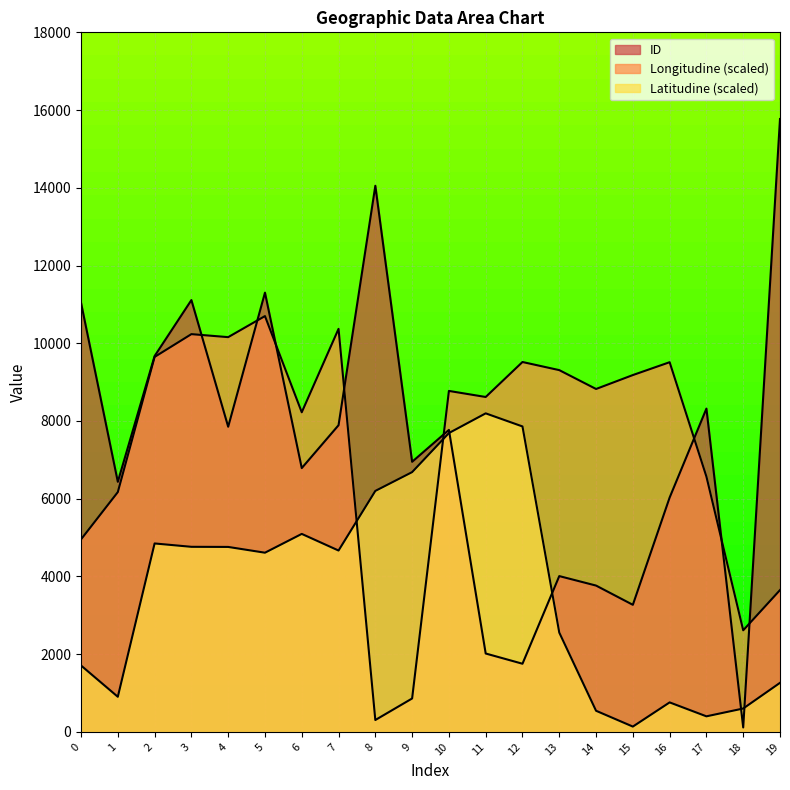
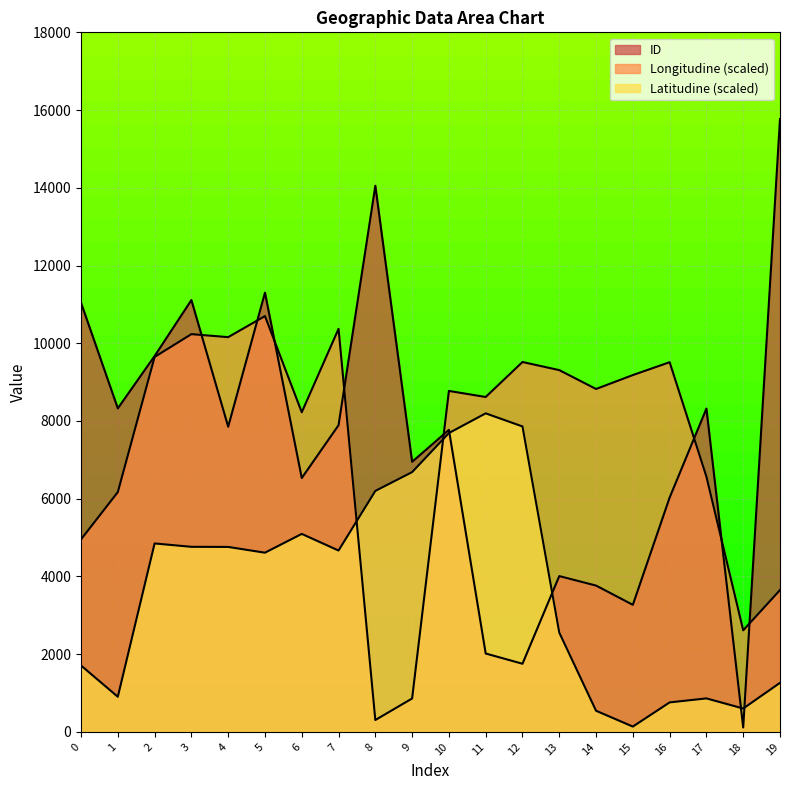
  {
    "ID": {
      "0": 11000,
-     "1": 6400,
+     "1": 8300,
      "3": 11100,
      "4": 7900,
      "5": 11300,
-     "6": 6800,
+     "6": 6500,
      "7": 7900,
      "8": 14100,
      "9": 7000,
      "10": 7800,
      "11": 2000,
      "12": 1800,
      "13": 4000,
      "14": 3800,
      "15": 3300,
      "16": 6000,
      "17": 8300,
      "18": 100,
      "19": 15800
    },
    "Longitudine (scaled)": {
      "0": 5000,
      "1": 6200,
      "3": 10200,
      "4": 10200,
      "5": 10700,
      "6": 8200,
      "7": 10400,
      "8": 300,
      "9": 900,
      "10": 8800,
      "11": 8600,
      "12": 9500,
      "13": 9300,
      "14": 8800,
      "15": 9200,
      "16": 9500,
      "17": 6600,
      "18": 2600,
      "19": 3600
    },
    "Latitudine (scaled)": {
      "0": 1700,
      "1": 900,
      "2": 4800,
      "3": 4800,
      "4": 4800,
      "5": 4600,
      "6": 5100,
      "7": 4700,
      "8": 6200,
      "9": 6700,
      "10": 7700,
      "11": 8200,
      "12": 7900,
      "13": 2600,
      "14": 500,
      "15": 100,
      "16": 800,
-     "17": 400,
+     "17": 900,
      "18": 600,
      "19": 1300
    }
  }
